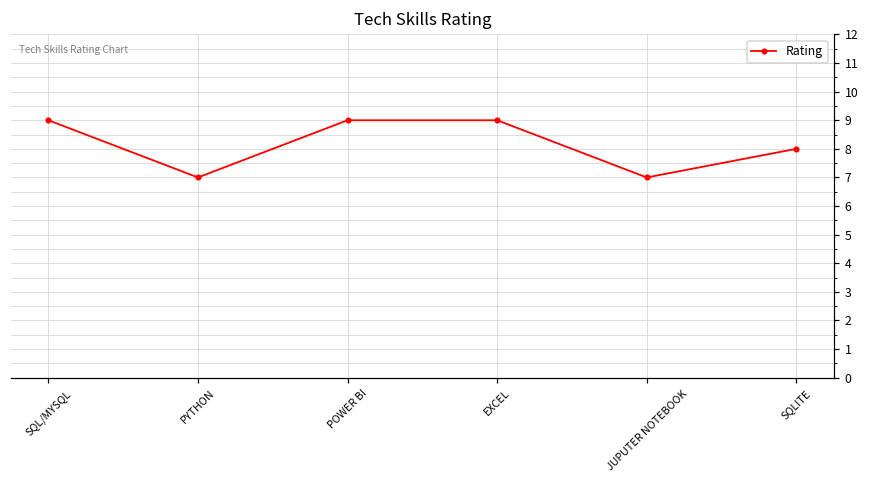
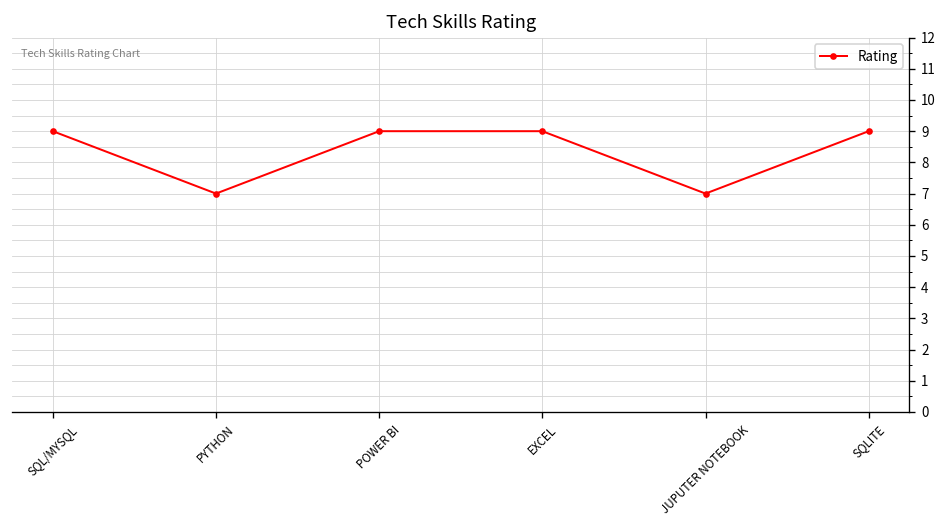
  {
    "SQL/MYSQL": 9,
    "PYTHON": 7,
    "POWER BI": 9,
    "EXCEL": 9,
    "JUPUTER NOTEBOOK": 7,
-   "SQLITE": 8
+   "SQLITE": 9
  }
